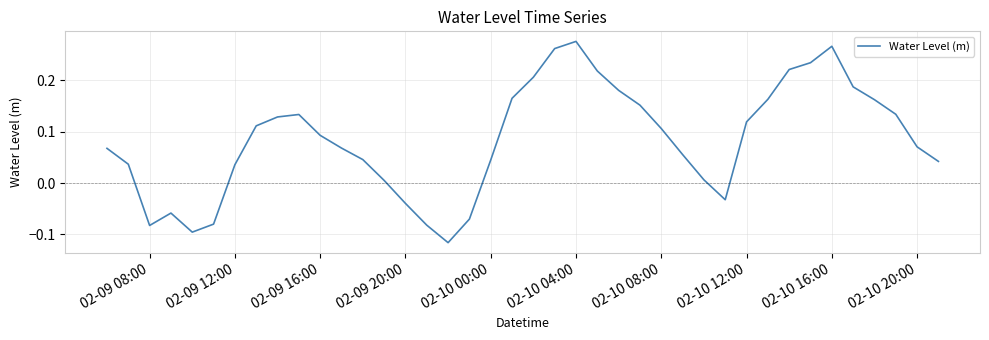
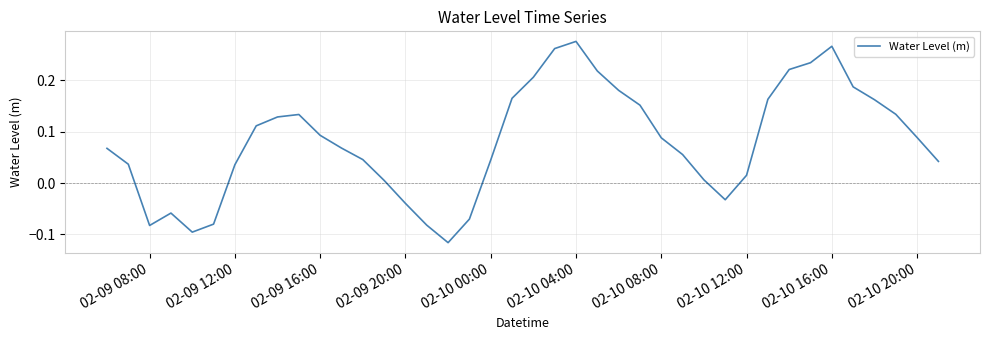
  {
    "02-09 08:00": -0.08,
    "02-09 12:00": 0.04,
    "02-09 16:00": 0.09,
    "02-09 20:00": -0.04,
    "02-10 00:00": 0.04,
    "02-10 04:00": 0.28,
-   "02-10 08:00": 0.11,
-   "02-10 12:00": 0.12,
+   "02-10 08:00": 0.09,
+   "02-10 12:00": 0.02,
    "02-10 16:00": 0.27,
-   "02-10 20:00": 0.07
+   "02-10 20:00": 0.09
  }
